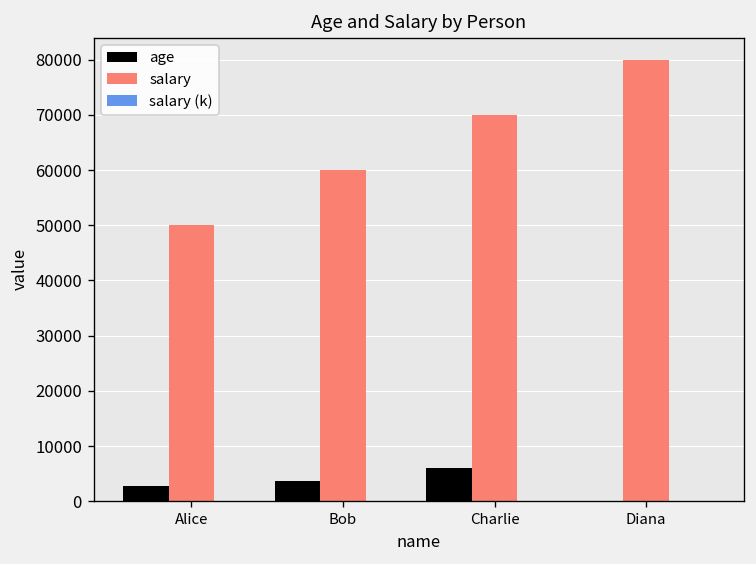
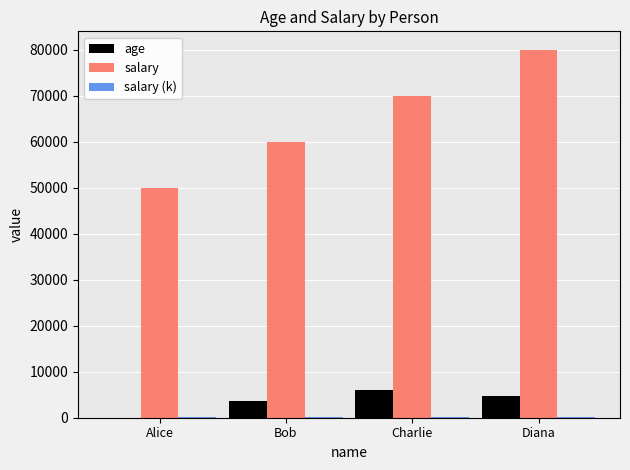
  {
    "age": {
-     "Alice": 3000,
+     "Alice": 0,
      "Bob": 4000,
      "Charlie": 6000,
-     "Diana": 0
+     "Diana": 5000
    },
    "salary": {
      "Alice": 50000,
      "Bob": 60000,
      "Charlie": 70000,
      "Diana": 80000
    }
  }
